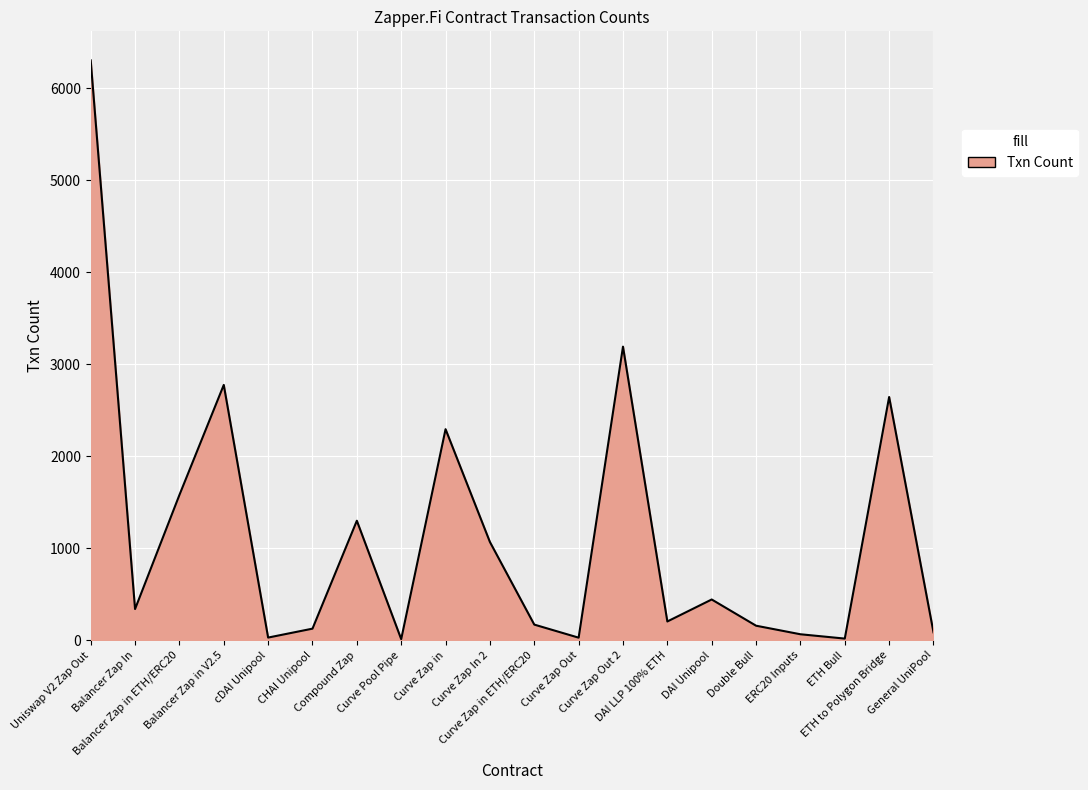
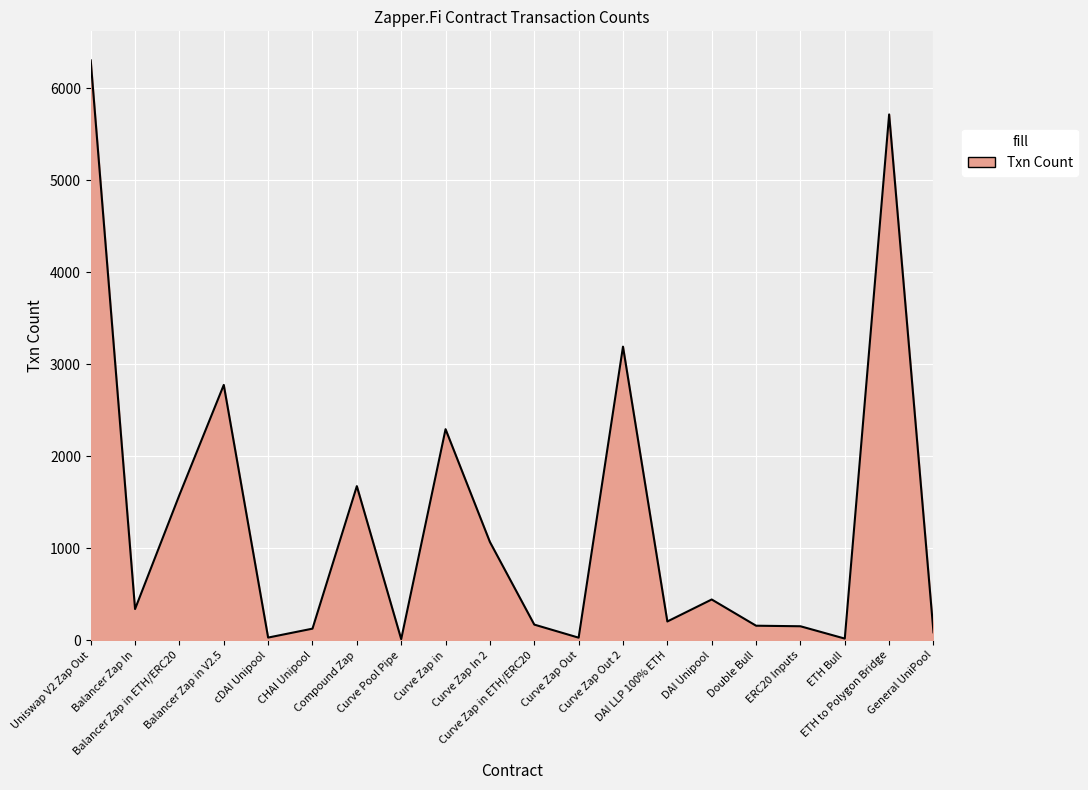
  {
    "Uniswap V2 Zap Out": 6300,
    "Balancer Zap In": 300,
    "Balancer Zap in ETH/ERC20": 1600,
    "Balancer Zap in V2.5": 2800,
    "cDAI Unipool": 0,
    "CHAI Unipool": 100,
-   "Compound Zap": 1300,
+   "Compound Zap": 1700,
    "Curve Pool Pipe": 0,
    "Curve Zap in": 2300,
    "Curve Zap In 2": 1100,
    "Curve Zap in ETH/ERC20": 200,
    "Curve Zap Out": 0,
    "Curve Zap Out 2": 3200,
    "DAI LLP 100% ETH": 200,
    "DAI Unipool": 400,
    "Double Bull": 200,
-   "ERC20 Inputs": 100,
+   "ERC20 Inputs": 200,
    "ETH Bull": 0,
-   "ETH to Polygon Bridge": 2600,
+   "ETH to Polygon Bridge": 5700,
    "General UniPool": 100
  }
